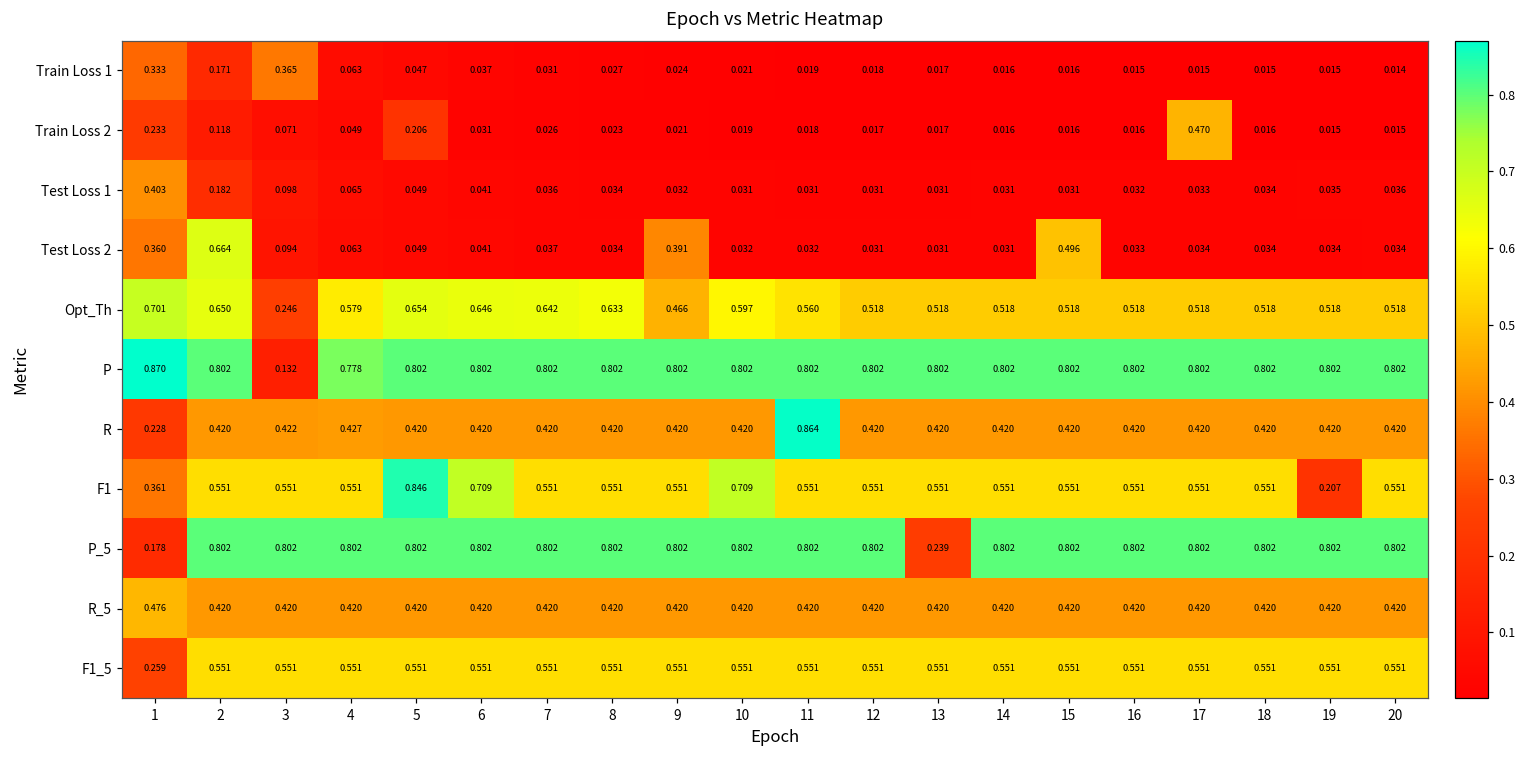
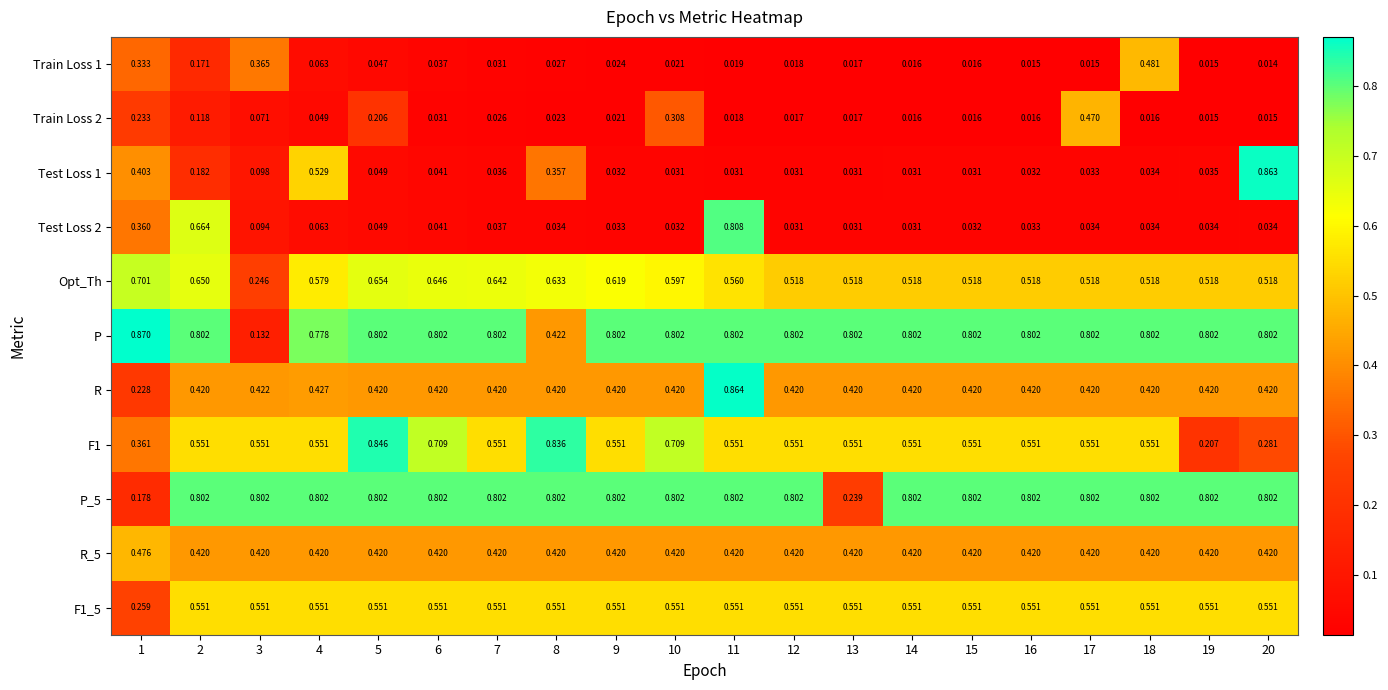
  {
    "Train Loss 1": {
      "1": 0.333,
      "2": 0.171,
      "3": 0.365,
      "4": 0.063,
      "5": 0.047,
      "6": 0.037,
      "7": 0.031,
      "8": 0.027,
      "9": 0.024,
      "10": 0.021,
      "11": 0.019,
      "12": 0.018,
      "13": 0.017,
      "14": 0.016,
      "15": 0.016,
      "16": 0.015,
      "17": 0.015,
-     "18": 0.015,
+     "18": 0.481,
      "19": 0.015,
      "20": 0.014
    },
    "Train Loss 2": {
      "1": 0.233,
      "2": 0.118,
      "3": 0.071,
      "4": 0.049,
      "5": 0.206,
      "6": 0.031,
      "7": 0.026,
      "8": 0.023,
      "9": 0.021,
-     "10": 0.019,
+     "10": 0.308,
      "11": 0.018,
      "12": 0.017,
      "13": 0.017,
      "14": 0.016,
      "15": 0.016,
      "16": 0.016,
      "17": 0.470,
      "18": 0.016,
      "19": 0.015,
      "20": 0.015
    },
    "Test Loss 1": {
      "1": 0.403,
      "2": 0.182,
      "3": 0.098,
-     "4": 0.065,
+     "4": 0.529,
      "5": 0.049,
      "6": 0.041,
      "7": 0.036,
-     "8": 0.034,
+     "8": 0.357,
      "9": 0.032,
      "10": 0.031,
      "11": 0.031,
      "12": 0.031,
      "13": 0.031,
      "14": 0.031,
      "15": 0.031,
      "16": 0.032,
      "17": 0.033,
      "18": 0.034,
      "19": 0.035,
-     "20": 0.036
+     "20": 0.863
    },
    "Test Loss 2": {
      "1": 0.360,
      "2": 0.664,
      "3": 0.094,
      "4": 0.063,
      "5": 0.049,
      "6": 0.041,
      "7": 0.037,
      "8": 0.034,
-     "9": 0.391,
+     "9": 0.033,
      "10": 0.032,
-     "11": 0.032,
+     "11": 0.808,
      "12": 0.031,
      "13": 0.031,
      "14": 0.031,
-     "15": 0.496,
+     "15": 0.032,
      "16": 0.033,
      "17": 0.034,
      "18": 0.034,
      "19": 0.034,
      "20": 0.034
    },
    "Opt_Th": {
      "1": 0.701,
      "2": 0.650,
      "3": 0.246,
      "4": 0.579,
      "5": 0.654,
      "6": 0.646,
      "7": 0.642,
      "8": 0.633,
-     "9": 0.466,
+     "9": 0.619,
      "10": 0.597,
      "11": 0.560,
      "12": 0.518,
      "13": 0.518,
      "14": 0.518,
      "15": 0.518,
      "16": 0.518,
      "17": 0.518,
      "18": 0.518,
      "19": 0.518,
      "20": 0.518
    },
    "P": {
      "1": 0.870,
      "2": 0.802,
      "3": 0.132,
      "4": 0.778,
      "5": 0.802,
      "6": 0.802,
      "7": 0.802,
-     "8": 0.802,
+     "8": 0.422,
      "9": 0.802,
      "10": 0.802,
      "11": 0.802,
      "12": 0.802,
      "13": 0.802,
      "14": 0.802,
      "15": 0.802,
      "16": 0.802,
      "17": 0.802,
      "18": 0.802,
      "19": 0.802,
      "20": 0.802
    },
    "F1": {
      "1": 0.361,
      "2": 0.551,
      "3": 0.551,
      "4": 0.551,
      "5": 0.846,
      "6": 0.709,
      "7": 0.551,
-     "8": 0.551,
+     "8": 0.836,
      "9": 0.551,
      "10": 0.709,
      "11": 0.551,
      "12": 0.551,
      "13": 0.551,
      "14": 0.551,
      "15": 0.551,
      "16": 0.551,
      "17": 0.551,
      "18": 0.551,
      "19": 0.207,
-     "20": 0.551
+     "20": 0.281
    }
  }
